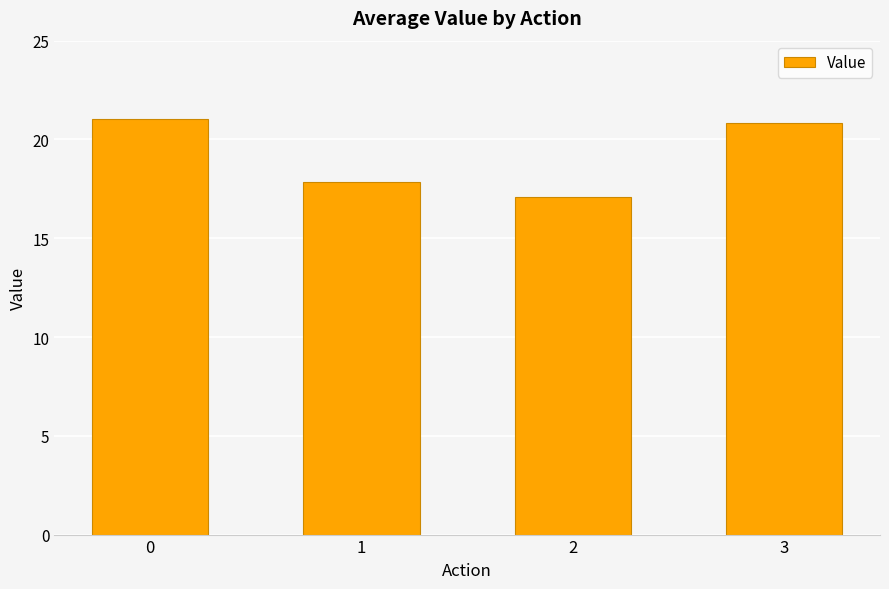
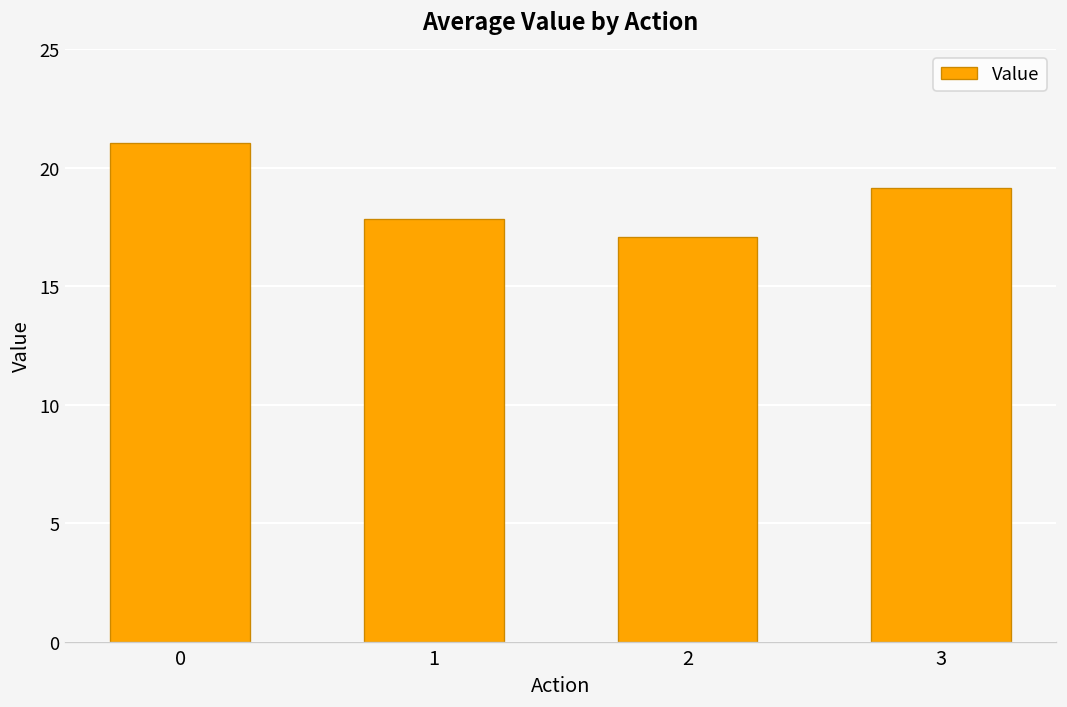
  {
    "0": 21.0,
    "1": 17.8,
    "2": 17.1,
-   "3": 20.9
+   "3": 19.2
  }
